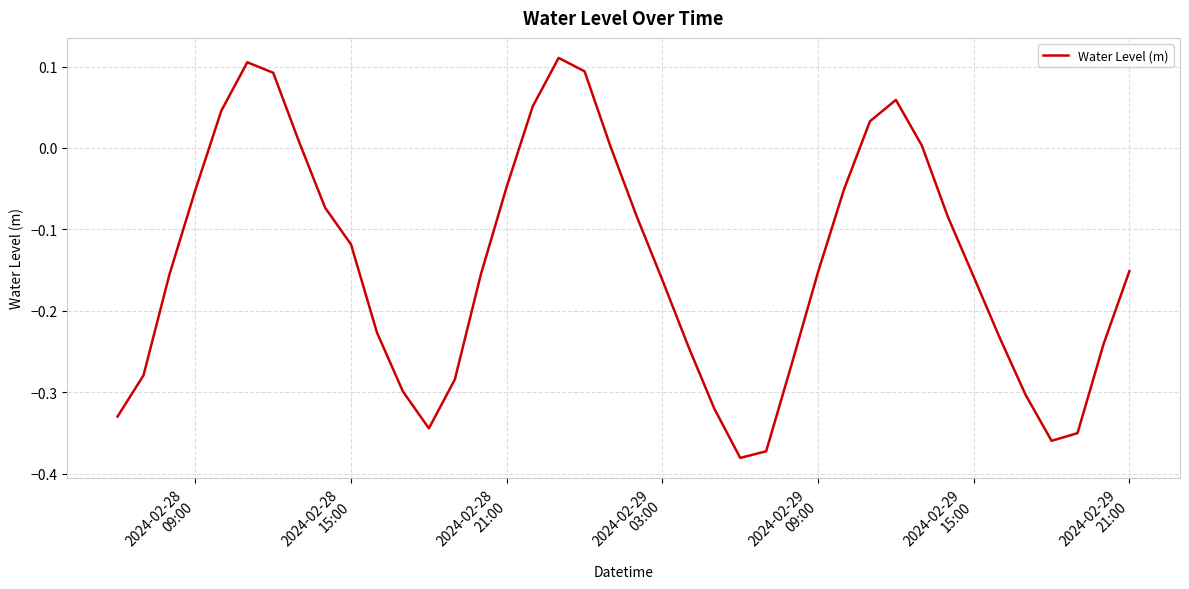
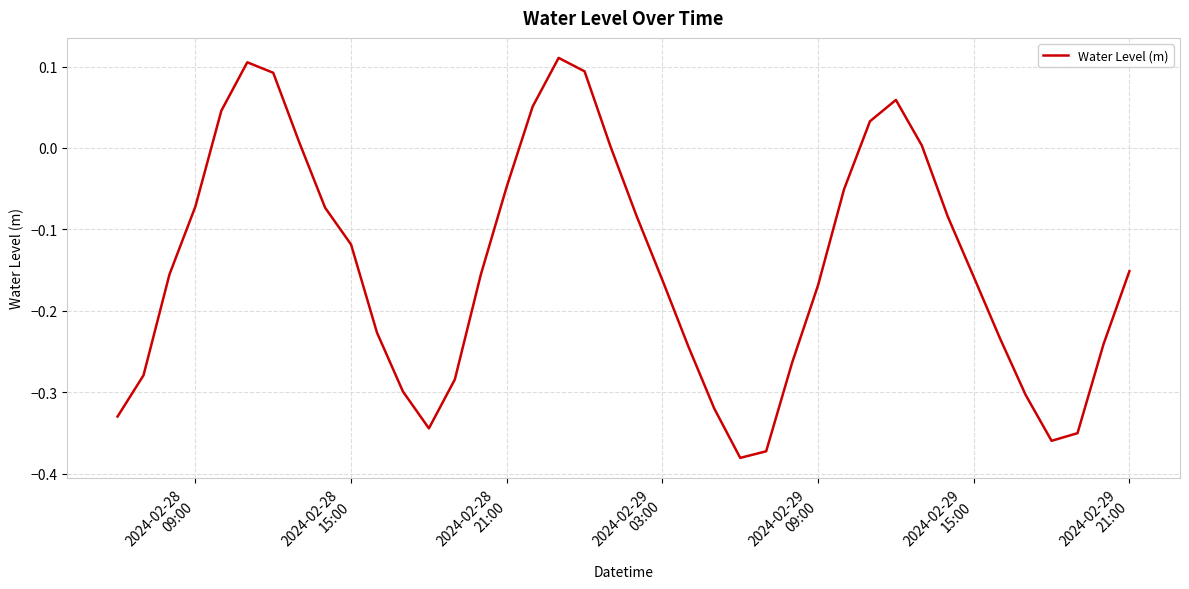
  {
-   "2024-02-28 09:00": -0.05,
+   "2024-02-28 09:00": -0.07,
    "2024-02-28 15:00": -0.12,
    "2024-02-28 21:00": -0.05,
    "2024-02-29 03:00": -0.16,
-   "2024-02-29 09:00": -0.15,
+   "2024-02-29 09:00": -0.17,
    "2024-02-29 15:00": -0.16,
    "2024-02-29 21:00": -0.15
  }
